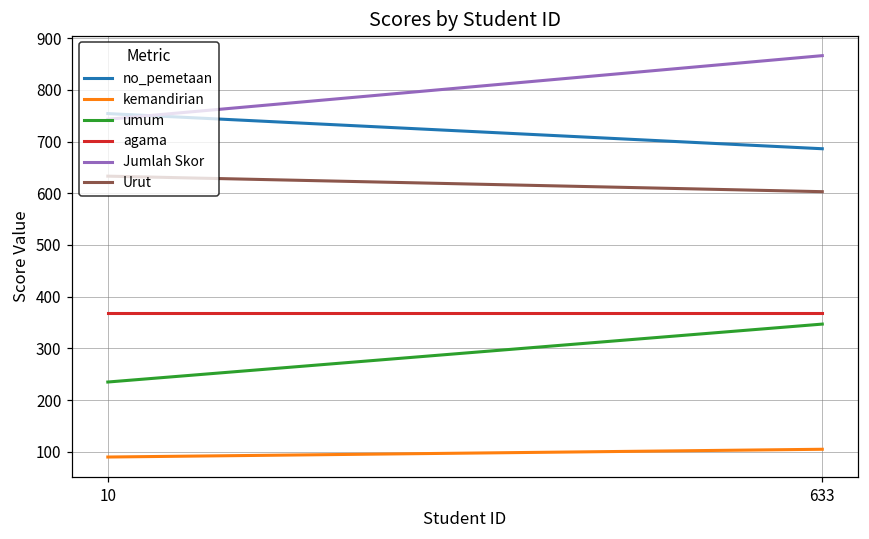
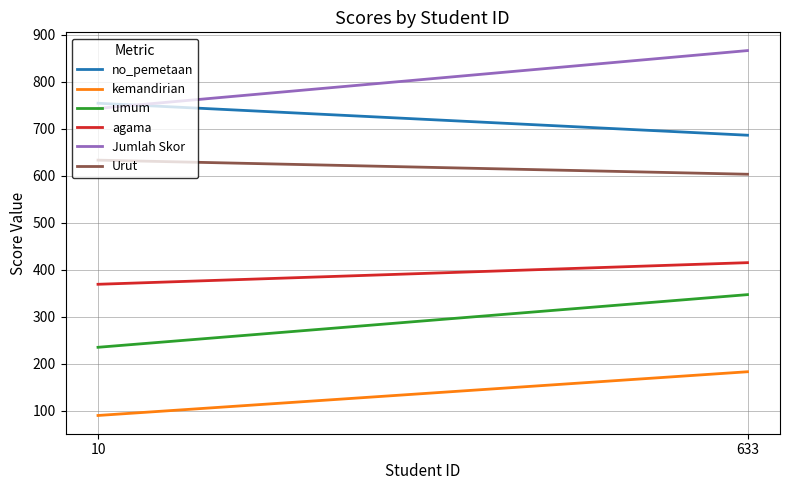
  {
    "no_pemetaan": {
      "633": 690
    },
    "kemandirian": {
      "10": 90,
-     "633": 110
+     "633": 180
    },
    "umum": {
      "10": 240,
      "633": 350
    },
    "agama": {
      "10": 370,
-     "633": 370
+     "633": 420
    },
    "Jumlah Skor": {
      "633": 870
    },
    "Urut": {
      "633": 600
    }
  }
